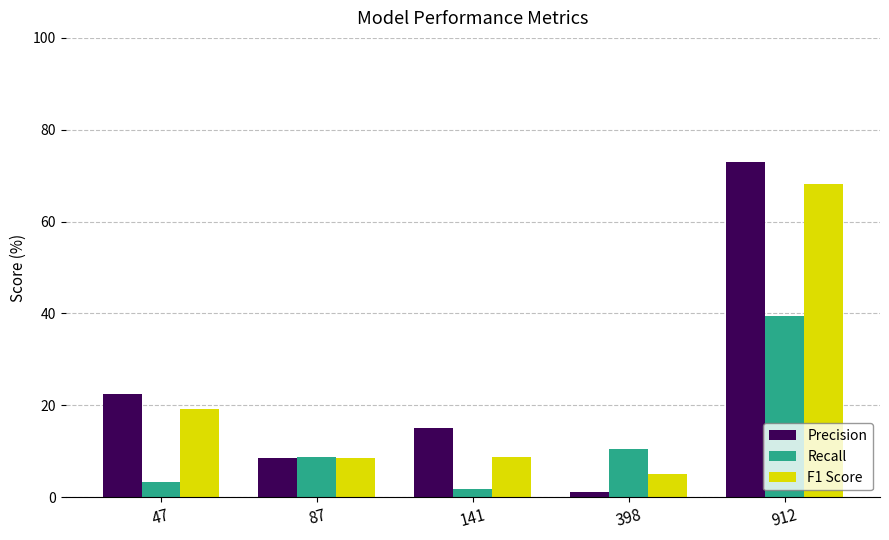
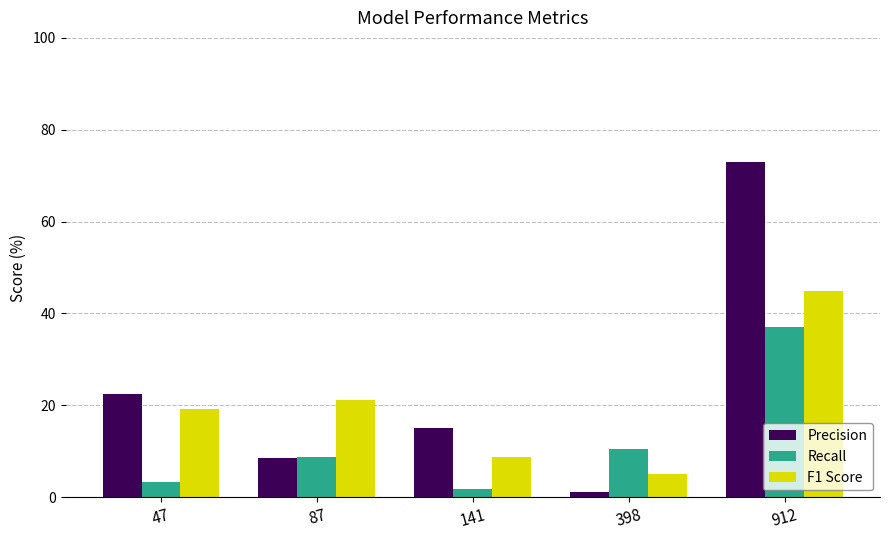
  {
    "Precision": {
      "47": 22,
      "87": 9,
      "141": 15,
      "398": 1,
      "912": 73
    },
    "Recall": {
      "47": 3,
      "87": 9,
      "141": 2,
      "398": 10,
-     "912": 39
+     "912": 37
    },
    "F1 Score": {
      "47": 19,
-     "87": 9,
+     "87": 21,
      "141": 9,
      "398": 5,
-     "912": 68
+     "912": 45
    }
  }
